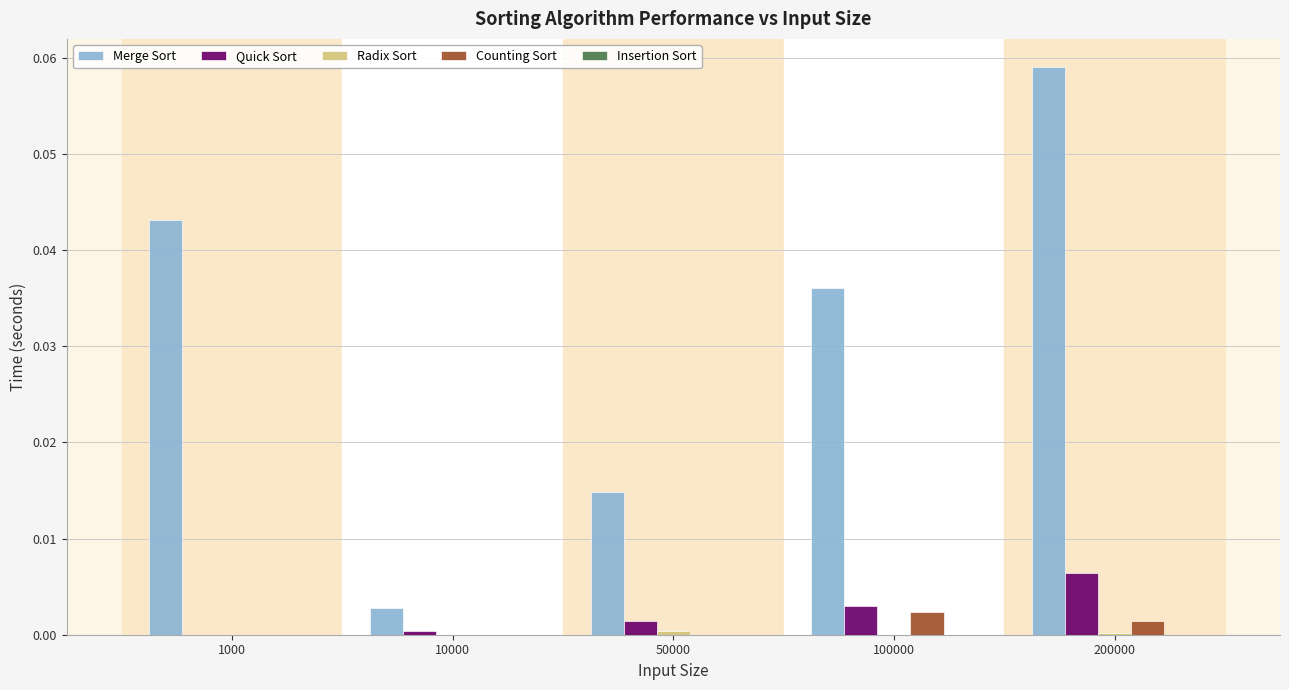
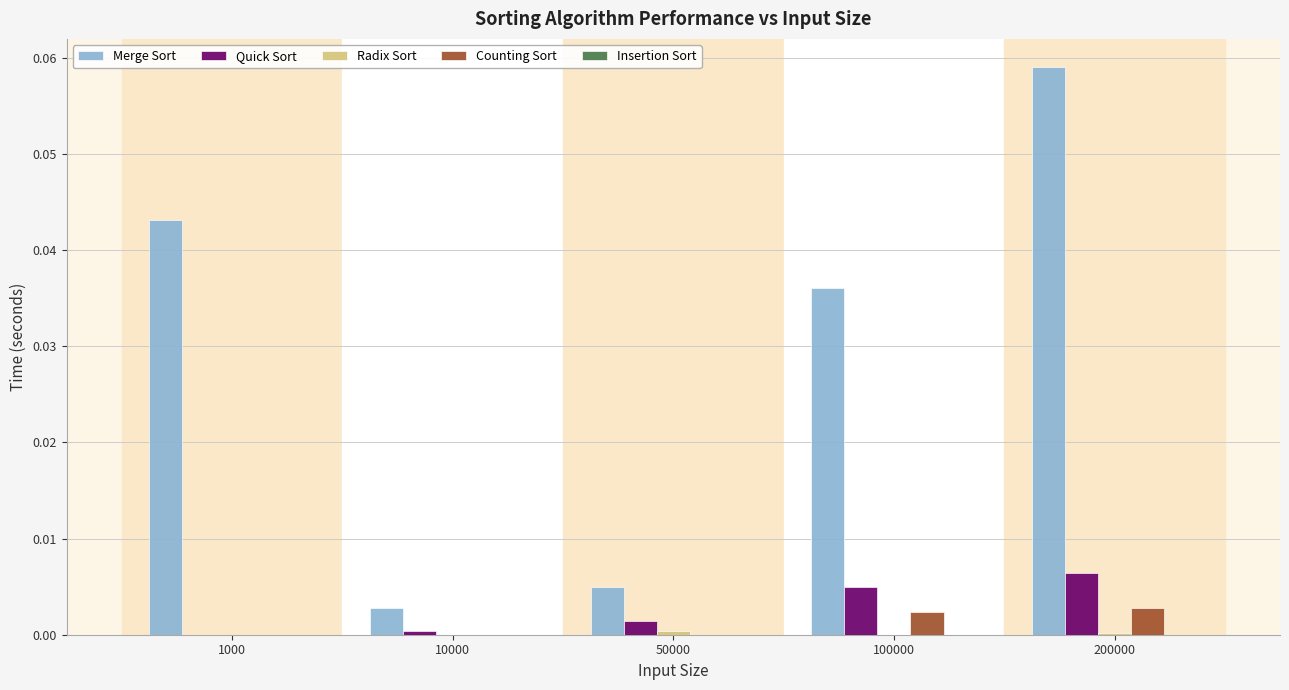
  {
    "Merge Sort": {
      "1000": 0.043,
      "10000": 0.003,
-     "50000": 0.015,
+     "50000": 0.005,
      "100000": 0.036,
      "200000": 0.059
    },
    "Quick Sort": {
      "1000": 0.000,
      "10000": 0.000,
      "50000": 0.001,
-     "100000": 0.003,
+     "100000": 0.005,
      "200000": 0.006
    },
    "Radix Sort": {
      "1000": 0.000,
      "10000": 0.000,
      "50000": 0.000,
      "100000": 0.000
    },
    "Counting Sort": {
      "1000": 0.000,
      "10000": 0.000,
      "50000": 0.000,
      "100000": 0.002,
-     "200000": 0.001
+     "200000": 0.003
    },
    "Insertion Sort": {
      "1000": 0.000,
      "10000": 0.000,
      "50000": 0.000,
      "100000": 0.000,
      "200000": 0.000
    }
  }
